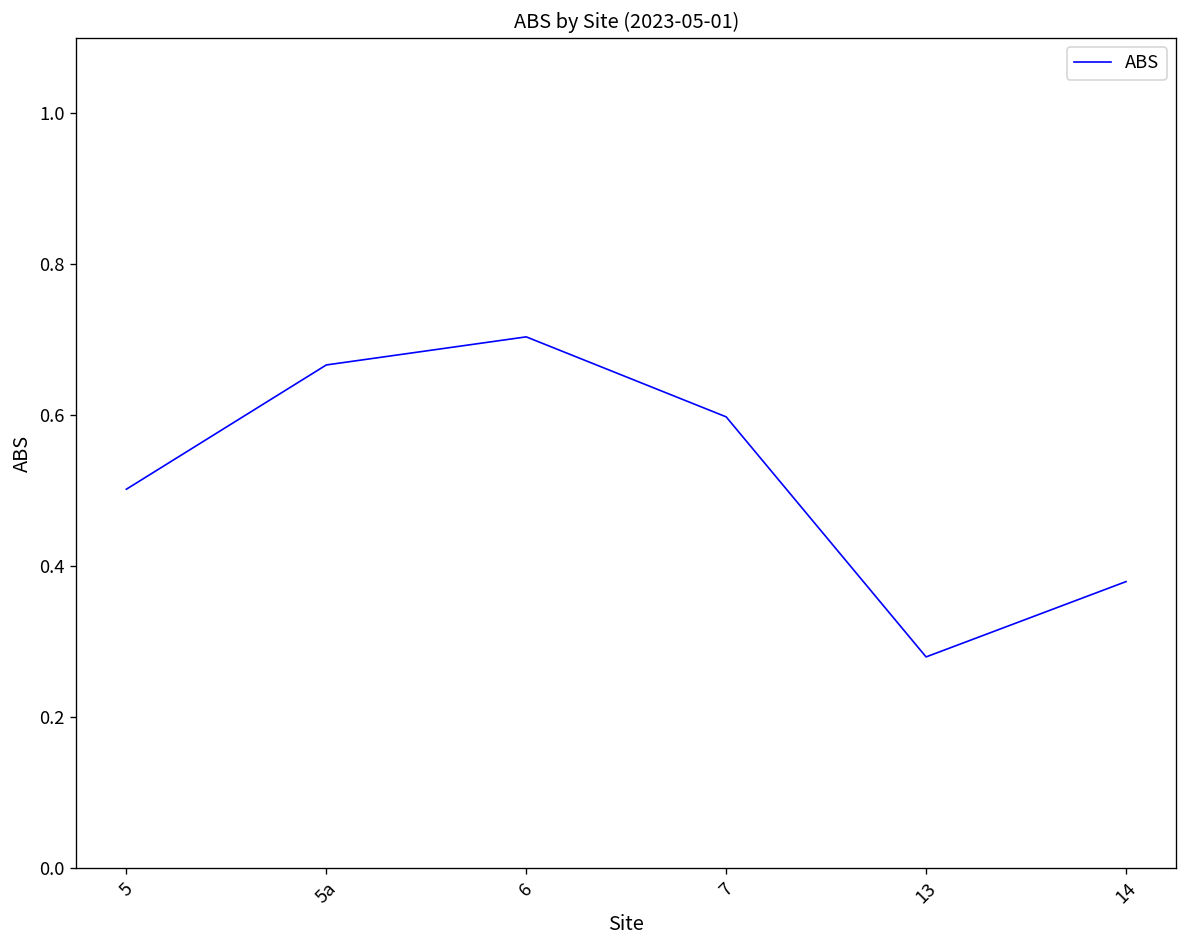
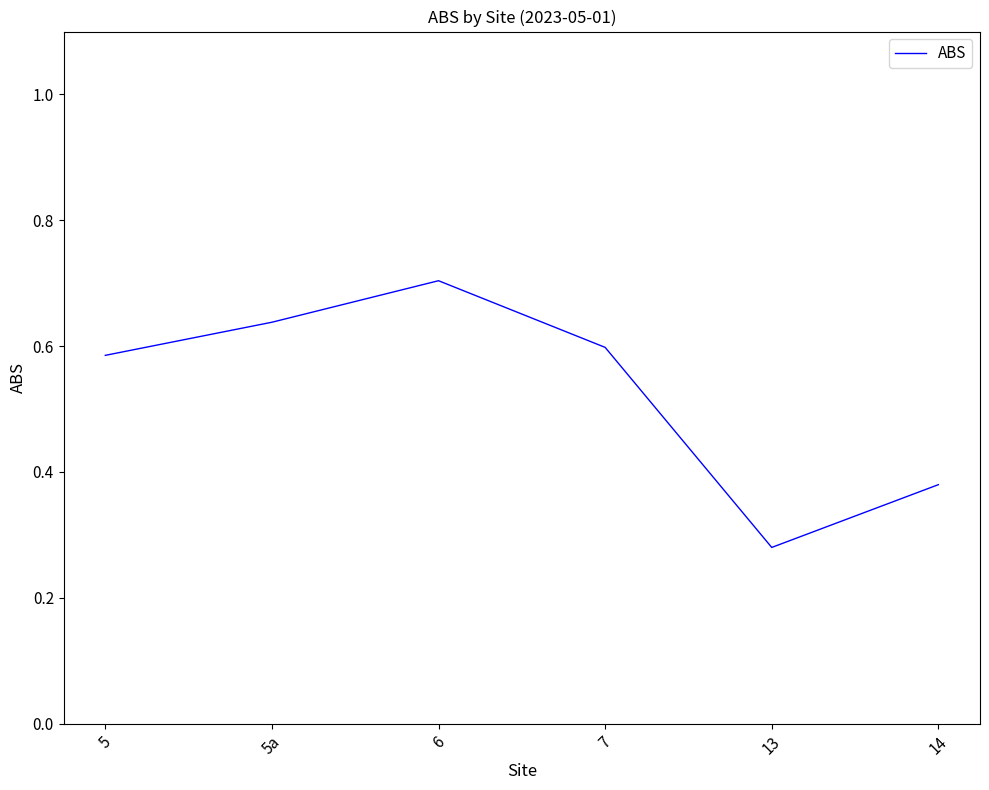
  {
-   "5": 0.50,
-   "5a": 0.67,
+   "5": 0.59,
+   "5a": 0.64,
    "6": 0.70,
    "7": 0.60,
    "13": 0.28,
    "14": 0.38
  }
